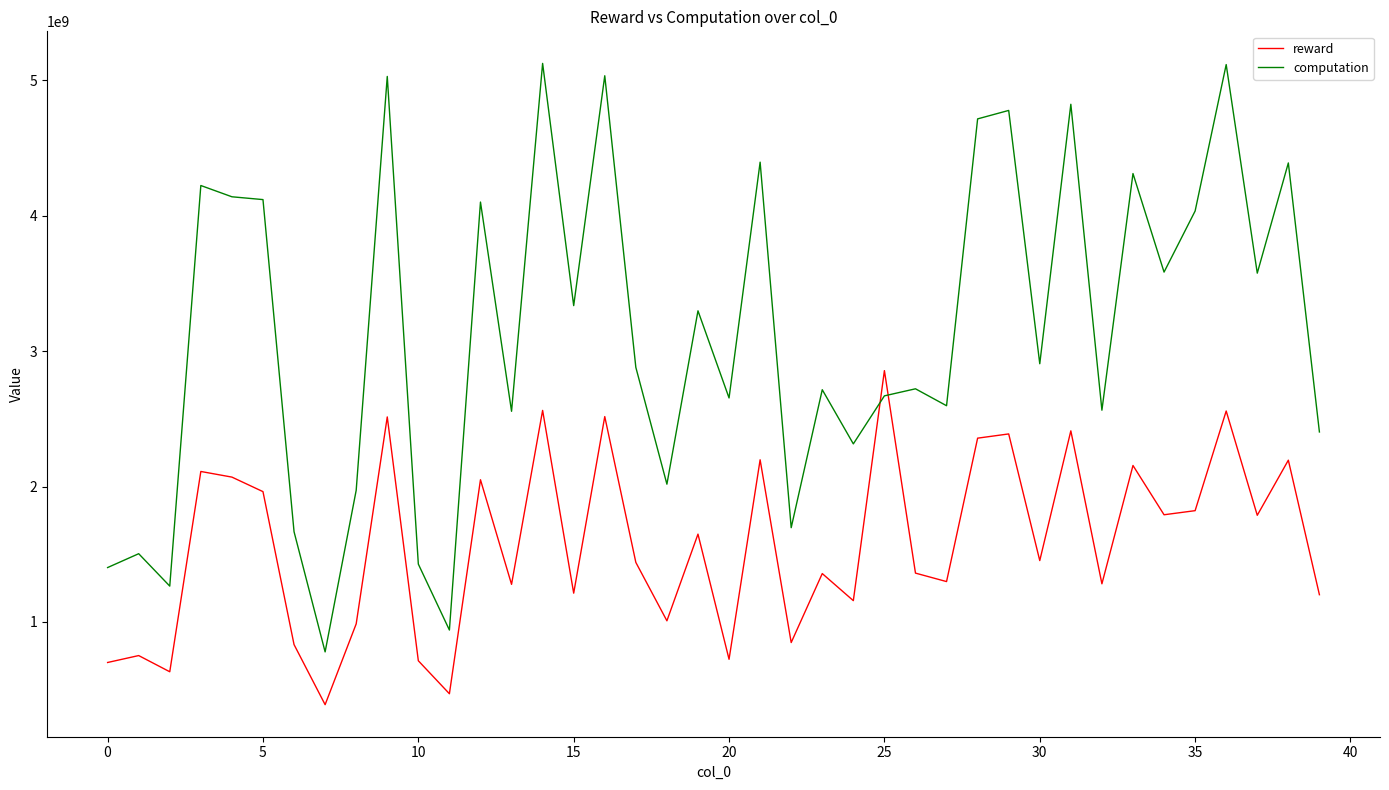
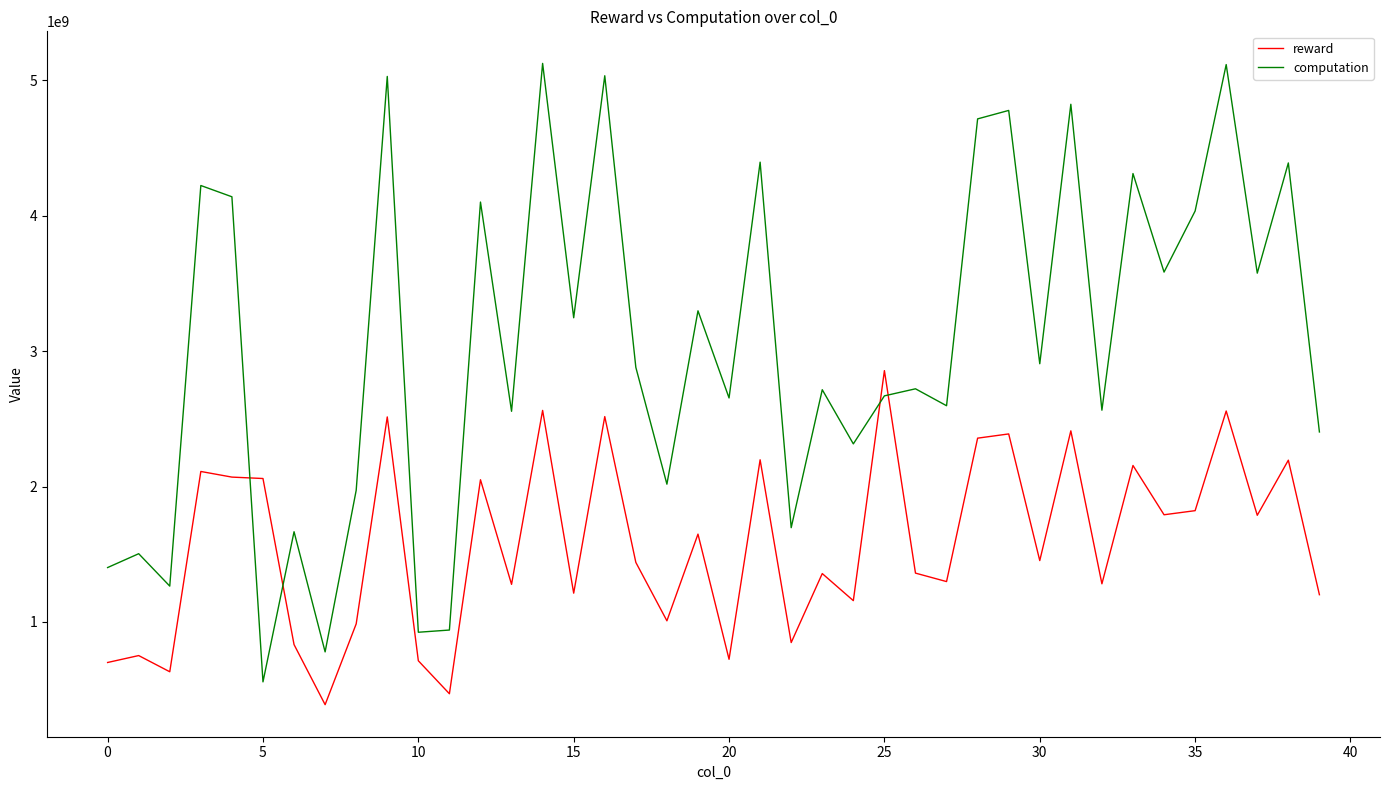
  {
    "reward": {
      "0": 700000000,
-     "5": 1960000000,
+     "5": 2060000000,
      "10": 710000000,
      "15": 1210000000,
      "20": 720000000,
      "25": 2860000000,
      "30": 1450000000,
      "35": 1820000000
    },
    "computation": {
      "0": 1400000000,
-     "5": 4120000000,
-     "10": 1430000000,
-     "15": 3340000000,
+     "5": 560000000,
+     "10": 920000000,
+     "15": 3250000000,
      "20": 2650000000,
      "25": 2670000000,
      "30": 2910000000,
      "35": 4030000000
    }
  }
